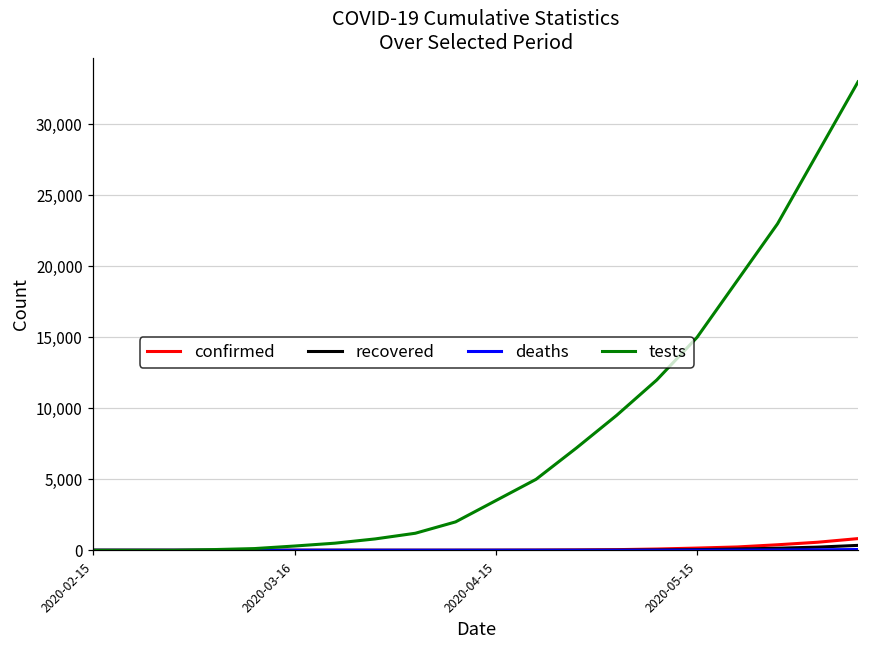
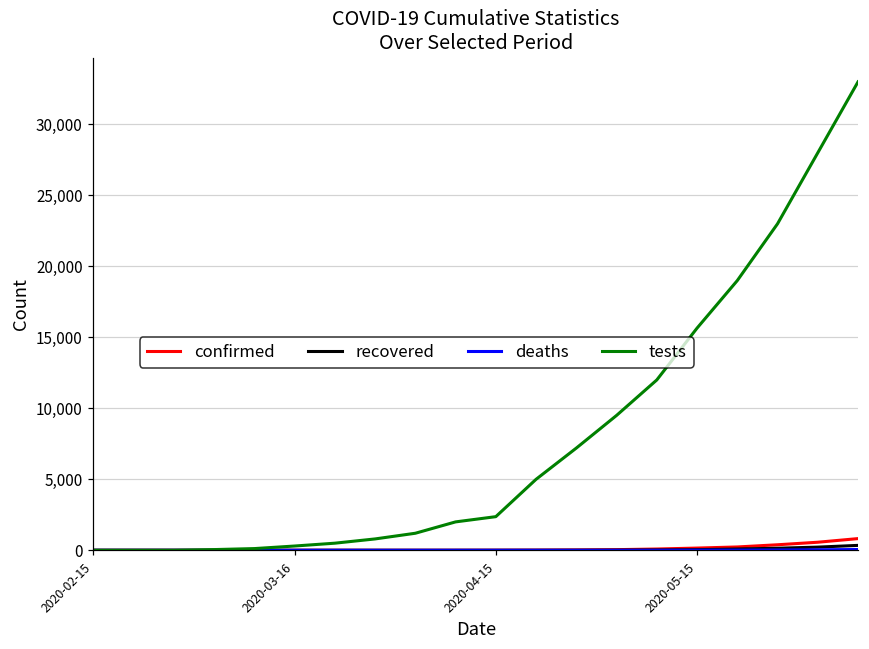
  {
    "tests": {
      "2020-03-16": "300",
-     "2020-04-15": "3,500",
-     "2020-05-15": "15,000"
+     "2020-04-15": "2,400",
+     "2020-05-15": "15,700"
    }
  }
